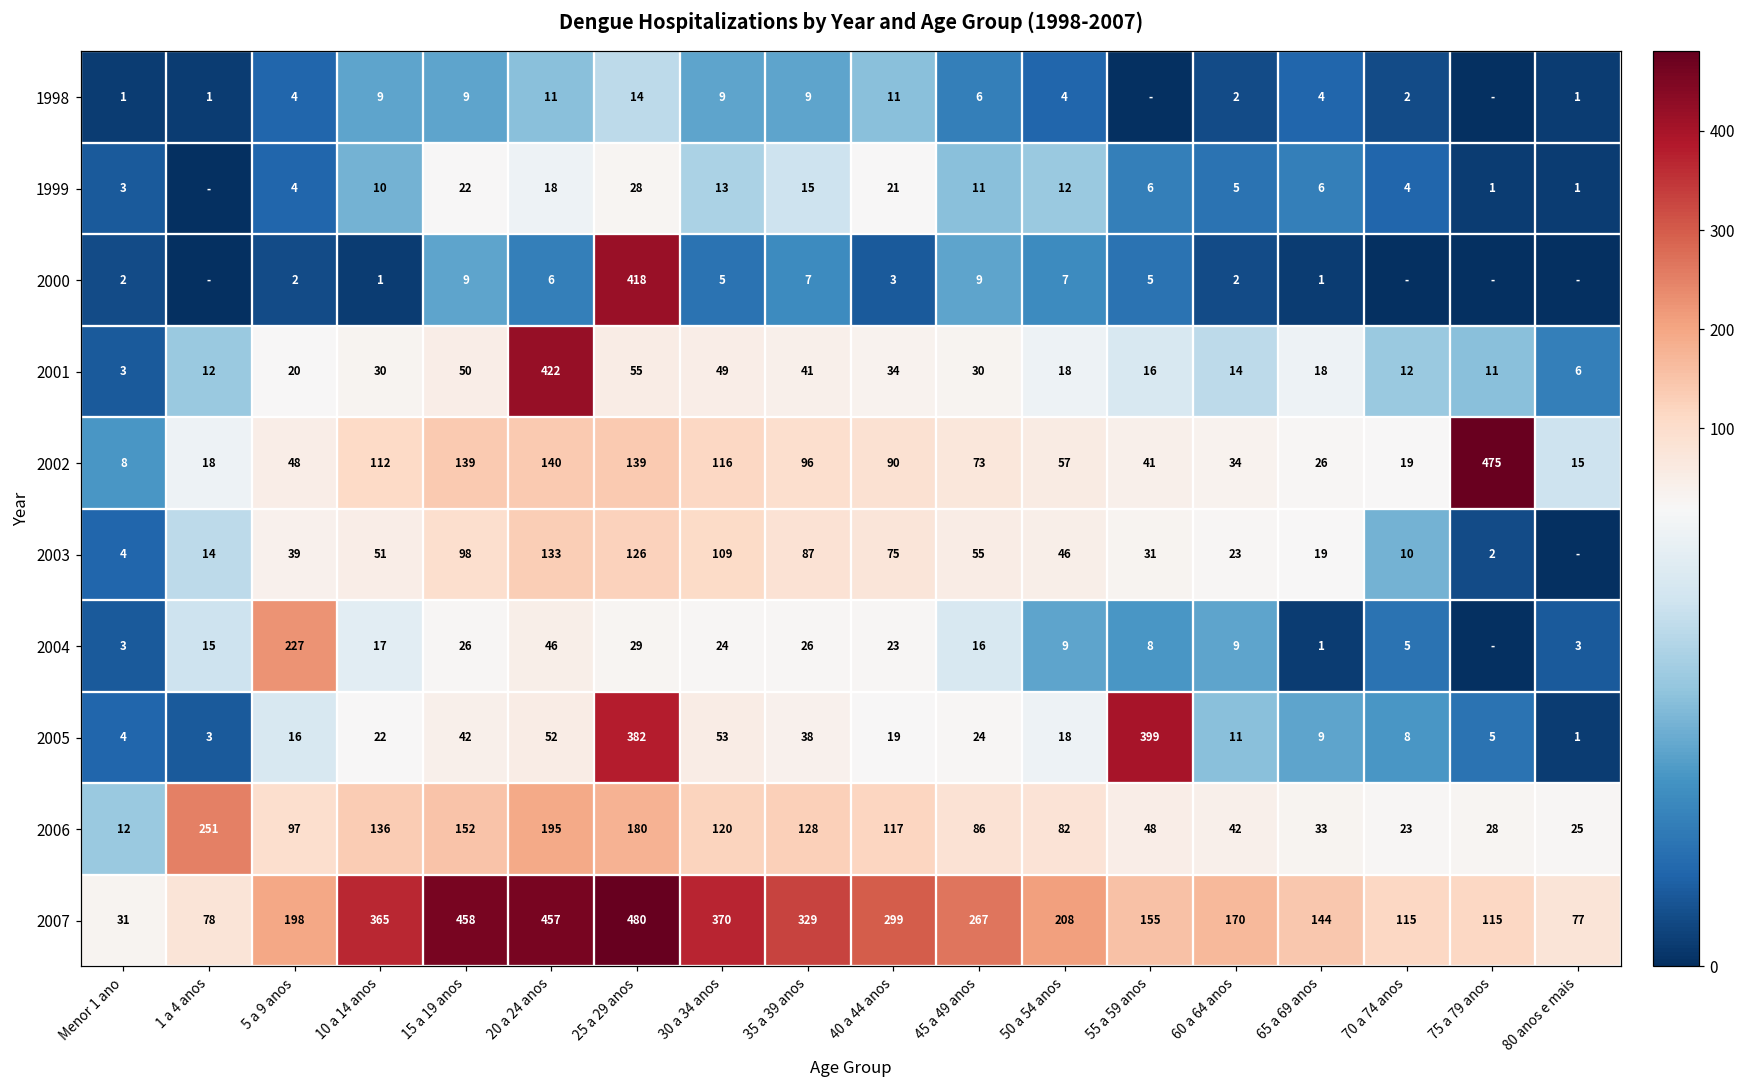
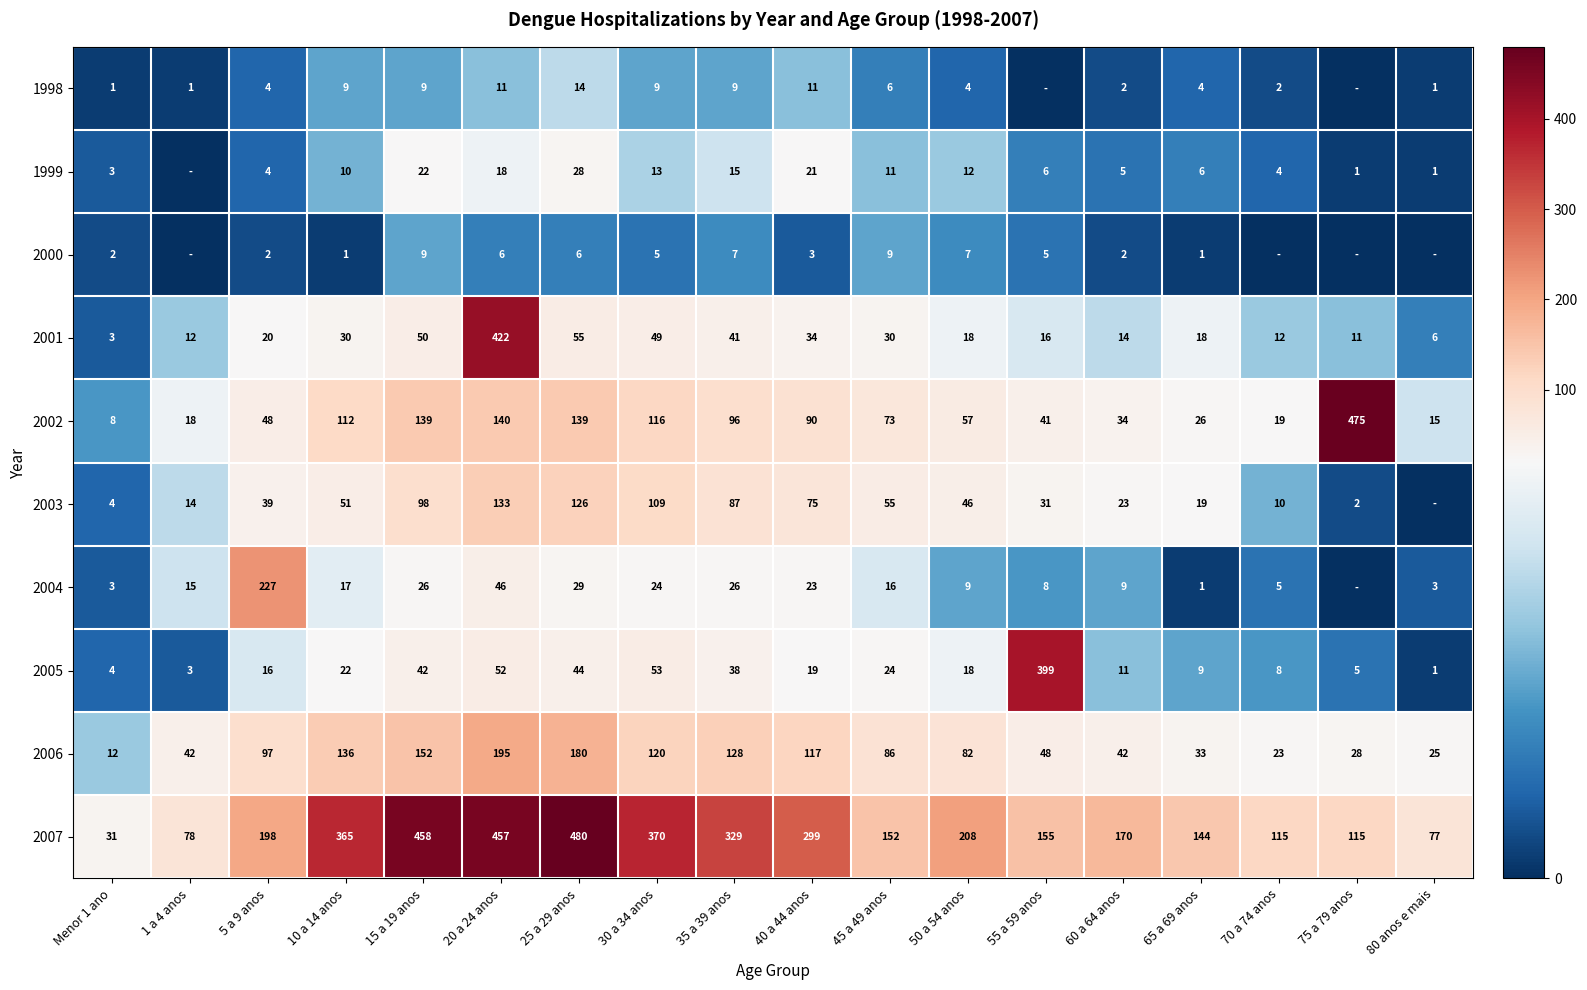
  {
    "1998": {
      "Menor 1 ano": 1,
      "1 a 4 anos": 1,
      "5 a 9 anos": 4,
      "10 a 14 anos": 9,
      "15 a 19 anos": 9,
      "20 a 24 anos": 11,
      "25 a 29 anos": 14,
      "30 a 34 anos": 9,
      "35 a 39 anos": 9,
      "40 a 44 anos": 11,
      "45 a 49 anos": 6,
      "50 a 54 anos": 4,
      "60 a 64 anos": 2,
      "65 a 69 anos": 4,
      "70 a 74 anos": 2,
      "80 anos e mais": 1
    },
    "1999": {
      "Menor 1 ano": 3,
      "5 a 9 anos": 4,
      "10 a 14 anos": 10,
      "15 a 19 anos": 22,
      "20 a 24 anos": 18,
      "25 a 29 anos": 28,
      "30 a 34 anos": 13,
      "35 a 39 anos": 15,
      "40 a 44 anos": 21,
      "45 a 49 anos": 11,
      "50 a 54 anos": 12,
      "55 a 59 anos": 6,
      "60 a 64 anos": 5,
      "65 a 69 anos": 6,
      "70 a 74 anos": 4,
      "75 a 79 anos": 1,
      "80 anos e mais": 1
    },
    "2000": {
      "Menor 1 ano": 2,
      "5 a 9 anos": 2,
      "10 a 14 anos": 1,
      "15 a 19 anos": 9,
      "20 a 24 anos": 6,
-     "25 a 29 anos": 418,
+     "25 a 29 anos": 6,
      "30 a 34 anos": 5,
      "35 a 39 anos": 7,
      "40 a 44 anos": 3,
      "45 a 49 anos": 9,
      "50 a 54 anos": 7,
      "55 a 59 anos": 5,
      "60 a 64 anos": 2,
      "65 a 69 anos": 1
    },
    "2001": {
      "Menor 1 ano": 3,
      "1 a 4 anos": 12,
      "5 a 9 anos": 20,
      "10 a 14 anos": 30,
      "15 a 19 anos": 50,
      "20 a 24 anos": 422,
      "25 a 29 anos": 55,
      "30 a 34 anos": 49,
      "35 a 39 anos": 41,
      "40 a 44 anos": 34,
      "45 a 49 anos": 30,
      "50 a 54 anos": 18,
      "55 a 59 anos": 16,
      "60 a 64 anos": 14,
      "65 a 69 anos": 18,
      "70 a 74 anos": 12,
      "75 a 79 anos": 11,
      "80 anos e mais": 6
    },
    "2002": {
      "Menor 1 ano": 8,
      "1 a 4 anos": 18,
      "5 a 9 anos": 48,
      "10 a 14 anos": 112,
      "15 a 19 anos": 139,
      "20 a 24 anos": 140,
      "25 a 29 anos": 139,
      "30 a 34 anos": 116,
      "35 a 39 anos": 96,
      "40 a 44 anos": 90,
      "45 a 49 anos": 73,
      "50 a 54 anos": 57,
      "55 a 59 anos": 41,
      "60 a 64 anos": 34,
      "65 a 69 anos": 26,
      "70 a 74 anos": 19,
      "75 a 79 anos": 475,
      "80 anos e mais": 15
    },
    "2003": {
      "Menor 1 ano": 4,
      "1 a 4 anos": 14,
      "5 a 9 anos": 39,
      "10 a 14 anos": 51,
      "15 a 19 anos": 98,
      "20 a 24 anos": 133,
      "25 a 29 anos": 126,
      "30 a 34 anos": 109,
      "35 a 39 anos": 87,
      "40 a 44 anos": 75,
      "45 a 49 anos": 55,
      "50 a 54 anos": 46,
      "55 a 59 anos": 31,
      "60 a 64 anos": 23,
      "65 a 69 anos": 19,
      "70 a 74 anos": 10,
      "75 a 79 anos": 2
    },
    "2004": {
      "Menor 1 ano": 3,
      "1 a 4 anos": 15,
      "5 a 9 anos": 227,
      "10 a 14 anos": 17,
      "15 a 19 anos": 26,
      "20 a 24 anos": 46,
      "25 a 29 anos": 29,
      "30 a 34 anos": 24,
      "35 a 39 anos": 26,
      "40 a 44 anos": 23,
      "45 a 49 anos": 16,
      "50 a 54 anos": 9,
      "55 a 59 anos": 8,
      "60 a 64 anos": 9,
      "65 a 69 anos": 1,
      "70 a 74 anos": 5,
      "80 anos e mais": 3
    },
    "2005": {
      "Menor 1 ano": 4,
      "1 a 4 anos": 3,
      "5 a 9 anos": 16,
      "10 a 14 anos": 22,
      "15 a 19 anos": 42,
      "20 a 24 anos": 52,
-     "25 a 29 anos": 382,
+     "25 a 29 anos": 44,
      "30 a 34 anos": 53,
      "35 a 39 anos": 38,
      "40 a 44 anos": 19,
      "45 a 49 anos": 24,
      "50 a 54 anos": 18,
      "55 a 59 anos": 399,
      "60 a 64 anos": 11,
      "65 a 69 anos": 9,
      "70 a 74 anos": 8,
      "75 a 79 anos": 5,
      "80 anos e mais": 1
    },
    "2006": {
      "Menor 1 ano": 12,
-     "1 a 4 anos": 251,
+     "1 a 4 anos": 42,
      "5 a 9 anos": 97,
      "10 a 14 anos": 136,
      "15 a 19 anos": 152,
      "20 a 24 anos": 195,
      "25 a 29 anos": 180,
      "30 a 34 anos": 120,
      "35 a 39 anos": 128,
      "40 a 44 anos": 117,
      "45 a 49 anos": 86,
      "50 a 54 anos": 82,
      "55 a 59 anos": 48,
      "60 a 64 anos": 42,
      "65 a 69 anos": 33,
      "70 a 74 anos": 23,
      "75 a 79 anos": 28,
      "80 anos e mais": 25
    },
    "2007": {
      "Menor 1 ano": 31,
      "1 a 4 anos": 78,
      "5 a 9 anos": 198,
      "10 a 14 anos": 365,
      "15 a 19 anos": 458,
      "20 a 24 anos": 457,
      "25 a 29 anos": 480,
      "30 a 34 anos": 370,
      "35 a 39 anos": 329,
      "40 a 44 anos": 299,
-     "45 a 49 anos": 267,
+     "45 a 49 anos": 152,
      "50 a 54 anos": 208,
      "55 a 59 anos": 155,
      "60 a 64 anos": 170,
      "65 a 69 anos": 144,
      "70 a 74 anos": 115,
      "75 a 79 anos": 115,
      "80 anos e mais": 77
    }
  }
